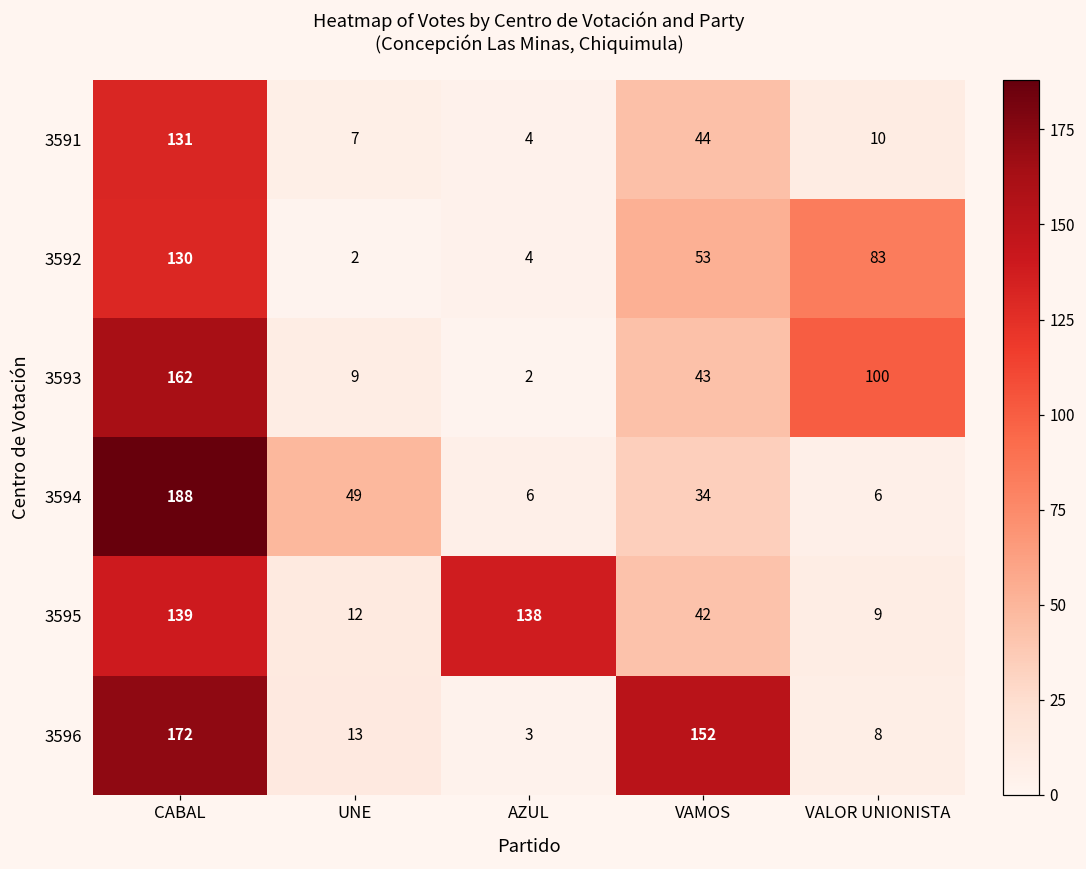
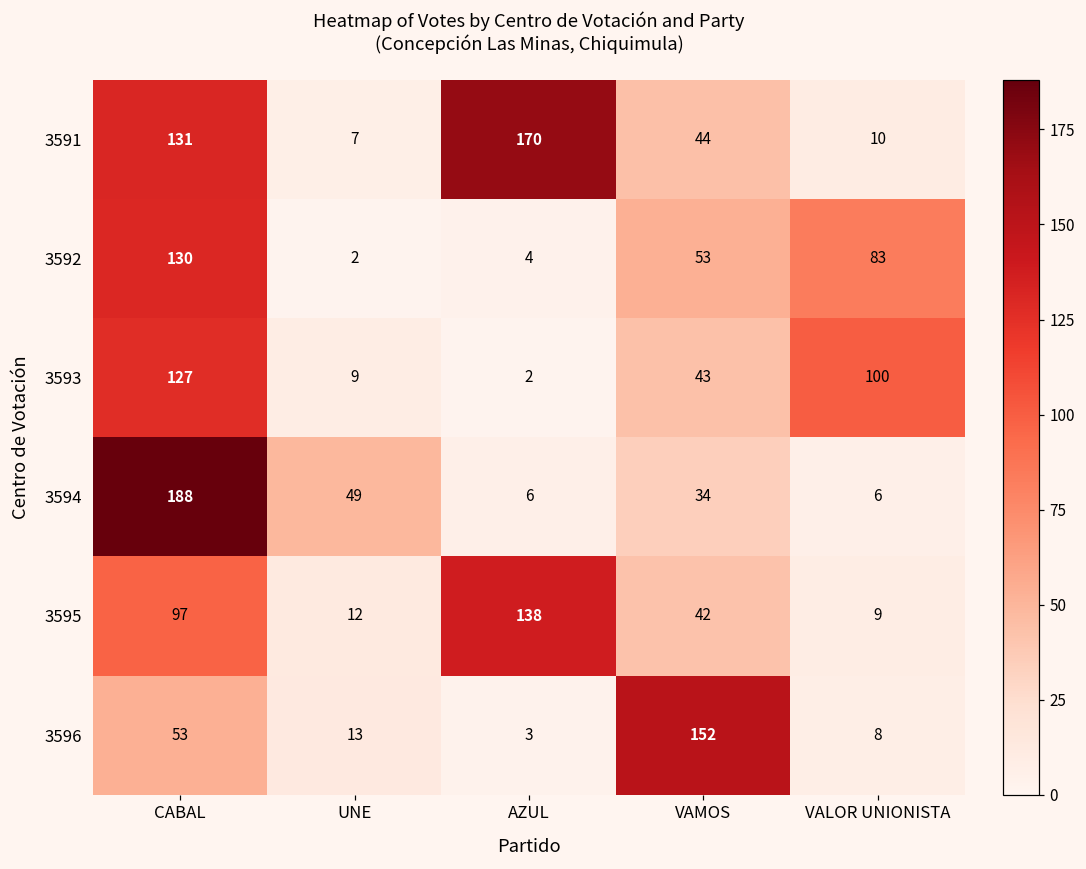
  {
    "3591": {
      "CABAL": 131,
      "UNE": 7,
-     "AZUL": 4,
+     "AZUL": 170,
      "VAMOS": 44,
      "VALOR UNIONISTA": 10
    },
    "3592": {
      "CABAL": 130,
      "UNE": 2,
      "AZUL": 4,
      "VAMOS": 53,
      "VALOR UNIONISTA": 83
    },
    "3593": {
-     "CABAL": 162,
+     "CABAL": 127,
      "UNE": 9,
      "AZUL": 2,
      "VAMOS": 43,
      "VALOR UNIONISTA": 100
    },
    "3594": {
      "CABAL": 188,
      "UNE": 49,
      "AZUL": 6,
      "VAMOS": 34,
      "VALOR UNIONISTA": 6
    },
    "3595": {
-     "CABAL": 139,
+     "CABAL": 97,
      "UNE": 12,
      "AZUL": 138,
      "VAMOS": 42,
      "VALOR UNIONISTA": 9
    },
    "3596": {
-     "CABAL": 172,
+     "CABAL": 53,
      "UNE": 13,
      "AZUL": 3,
      "VAMOS": 152,
      "VALOR UNIONISTA": 8
    }
  }
